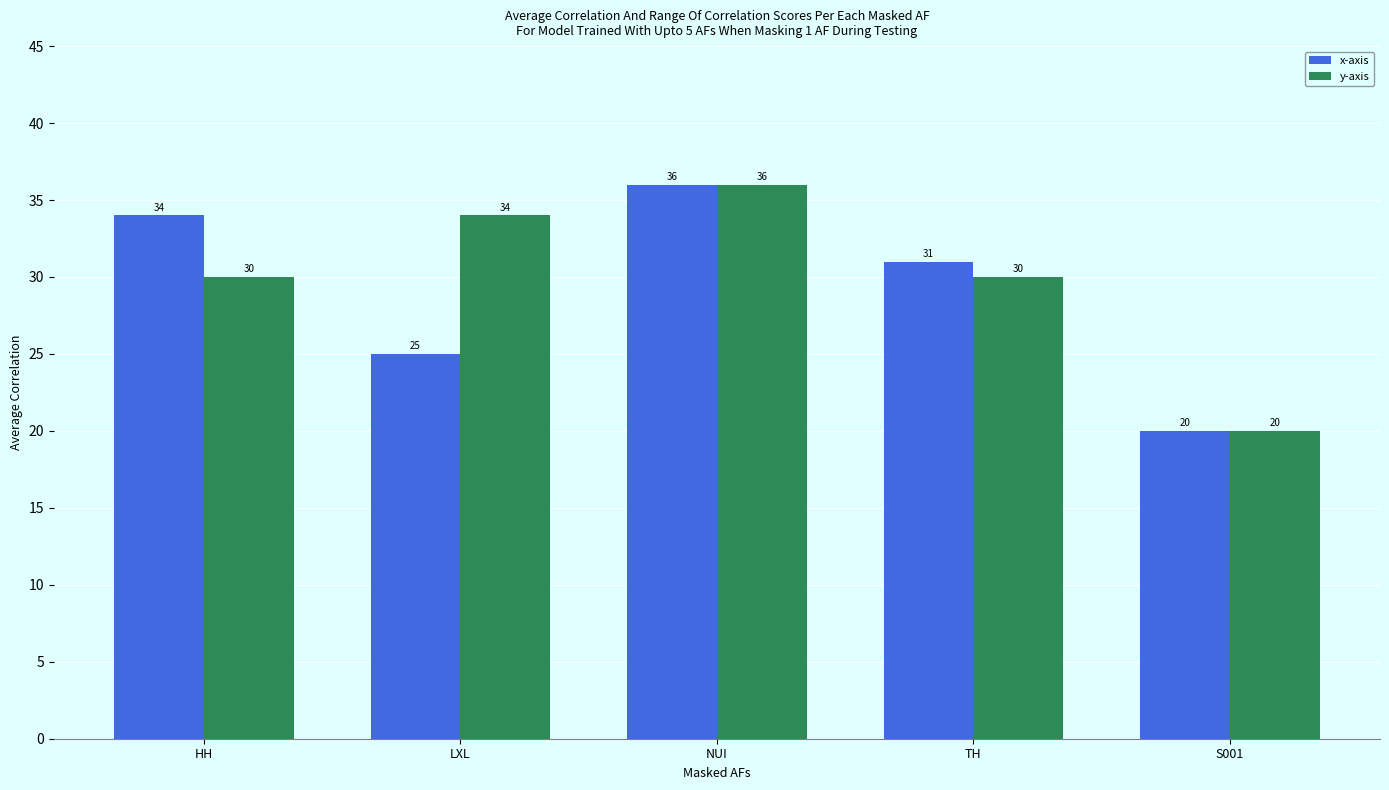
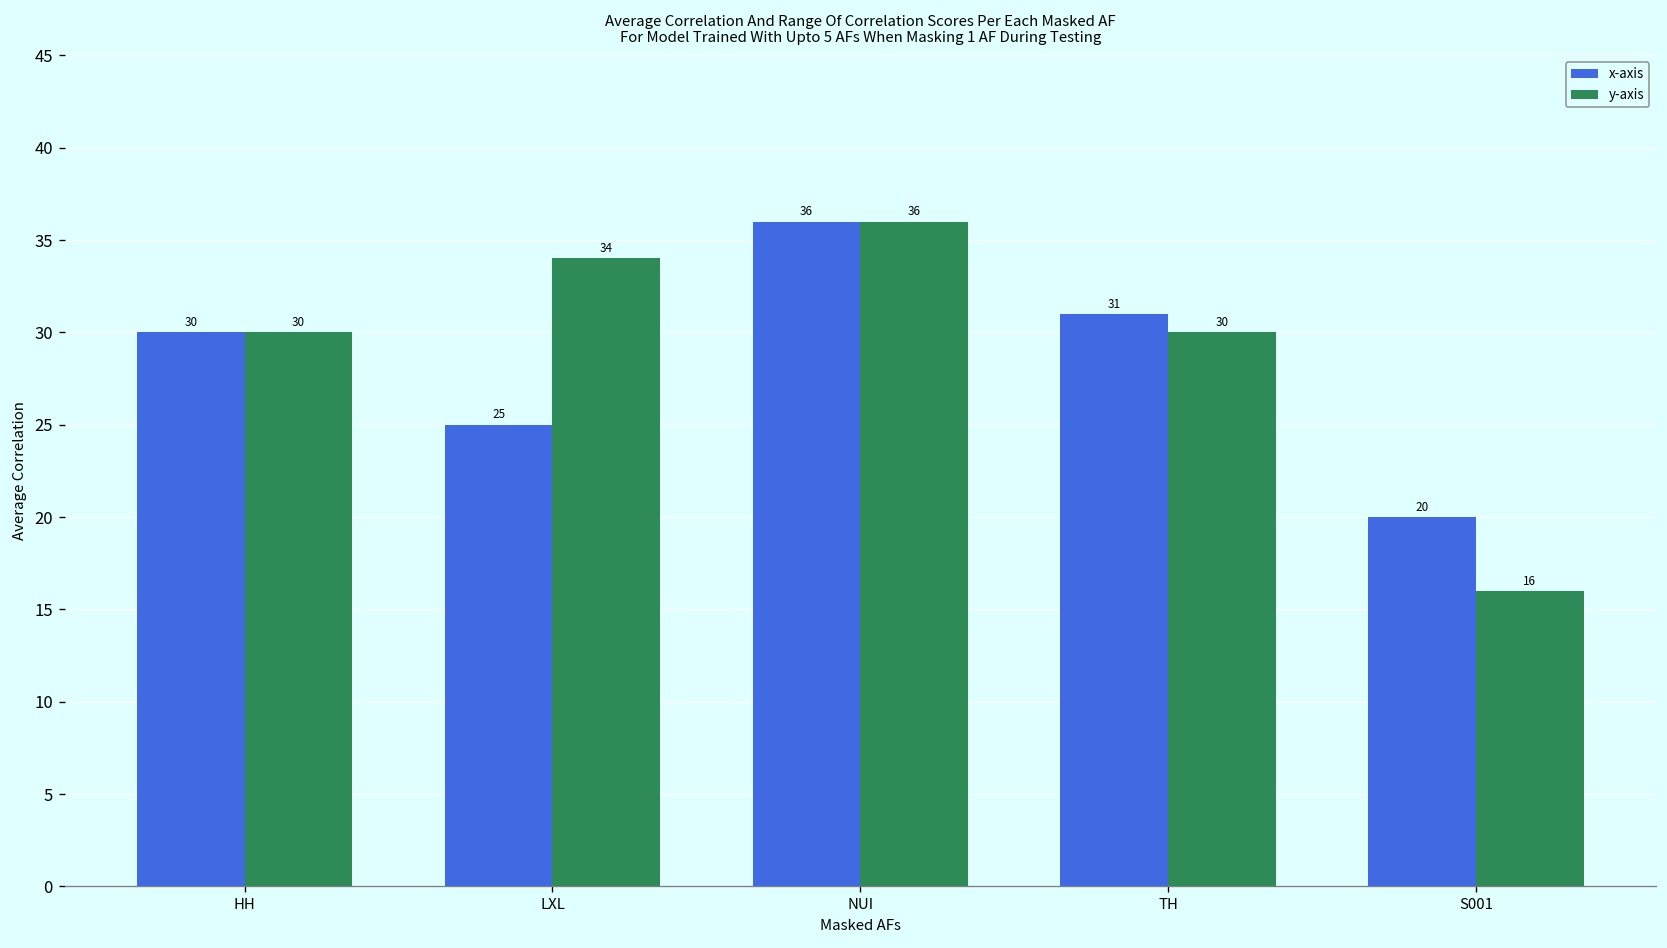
  {
    "x-axis": {
-     "HH": 34,
+     "HH": 30,
      "LXL": 25,
      "NUI": 36,
      "TH": 31,
      "S001": 20
    },
    "y-axis": {
      "HH": 30,
      "LXL": 34,
      "NUI": 36,
      "TH": 30,
-     "S001": 20
+     "S001": 16
    }
  }
